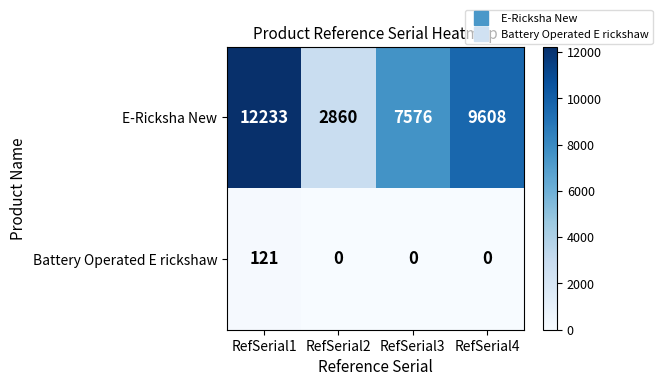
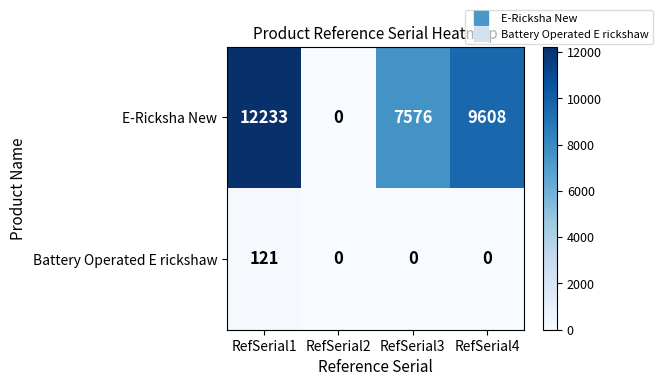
  {
    "E-Ricksha New": {
      "RefSerial1": 12233,
-     "RefSerial2": 2860,
+     "RefSerial2": 0,
      "RefSerial3": 7576,
      "RefSerial4": 9608
    },
    "Battery Operated E rickshaw": {
      "RefSerial1": 121,
      "RefSerial2": 0,
      "RefSerial3": 0,
      "RefSerial4": 0
    }
  }
